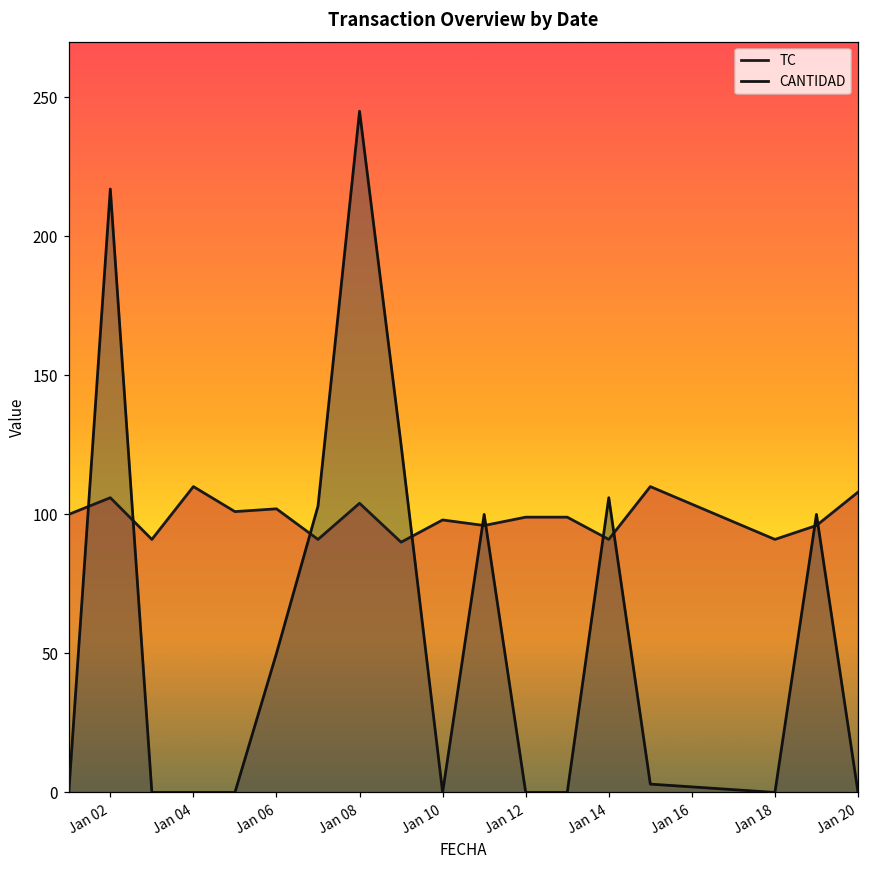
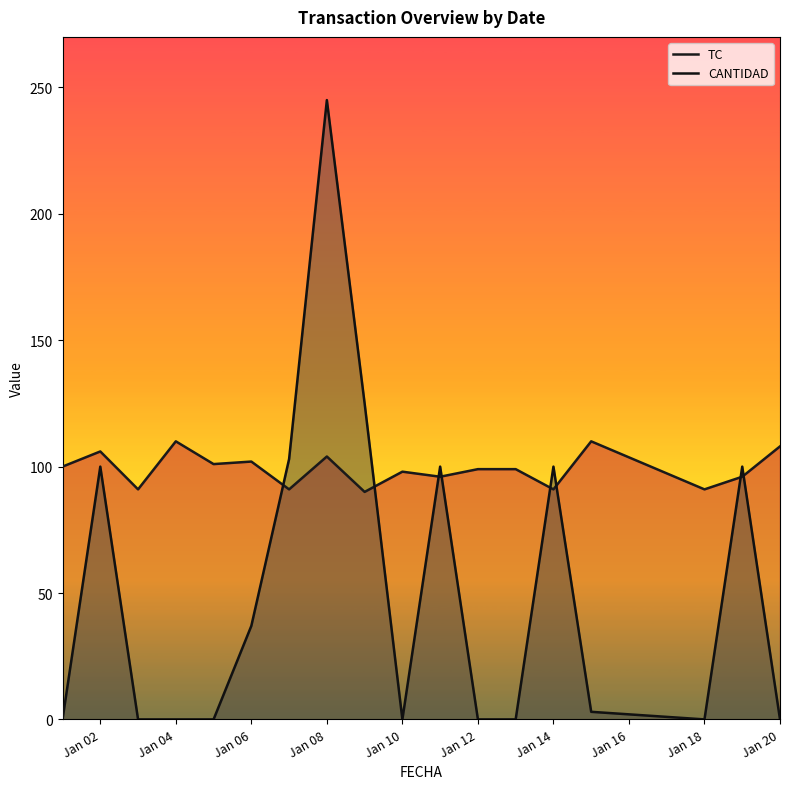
  {
    "CANTIDAD": {
-     "Jan 02": 217,
+     "Jan 02": 100,
      "Jan 04": 0,
-     "Jan 06": 50,
+     "Jan 06": 37,
      "Jan 08": 245,
      "Jan 10": 0,
      "Jan 12": 0,
-     "Jan 14": 106,
+     "Jan 14": 100,
      "Jan 18": 0,
      "Jan 20": 0
    }
  }
